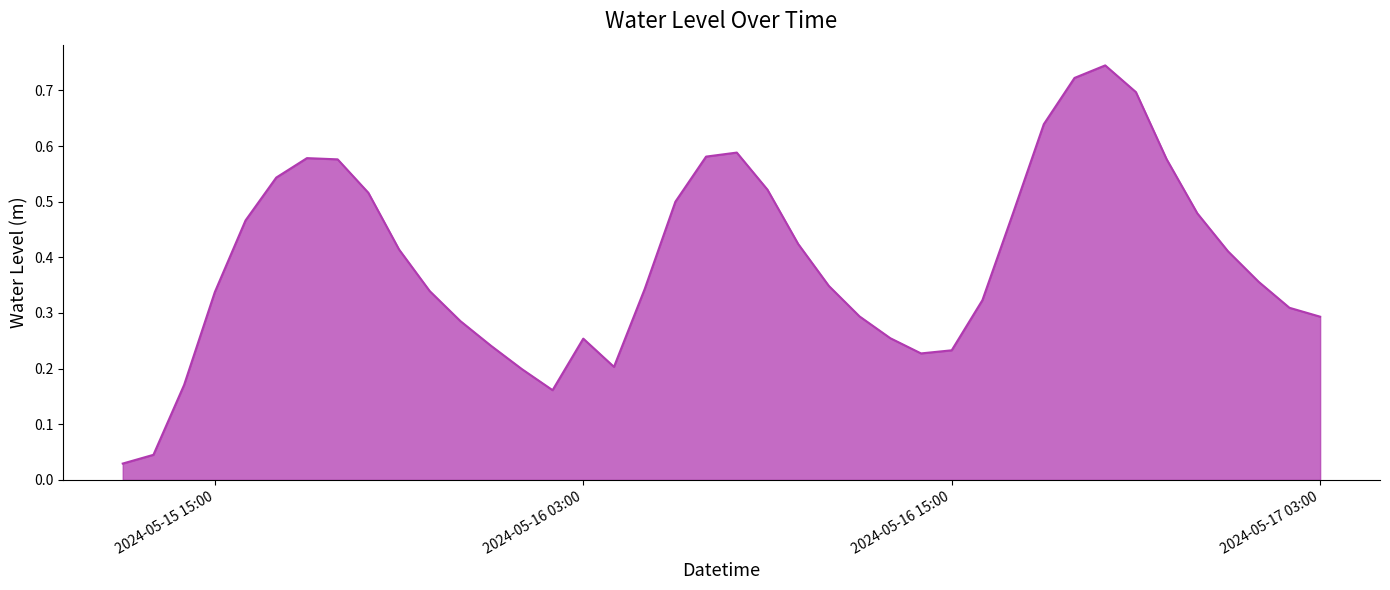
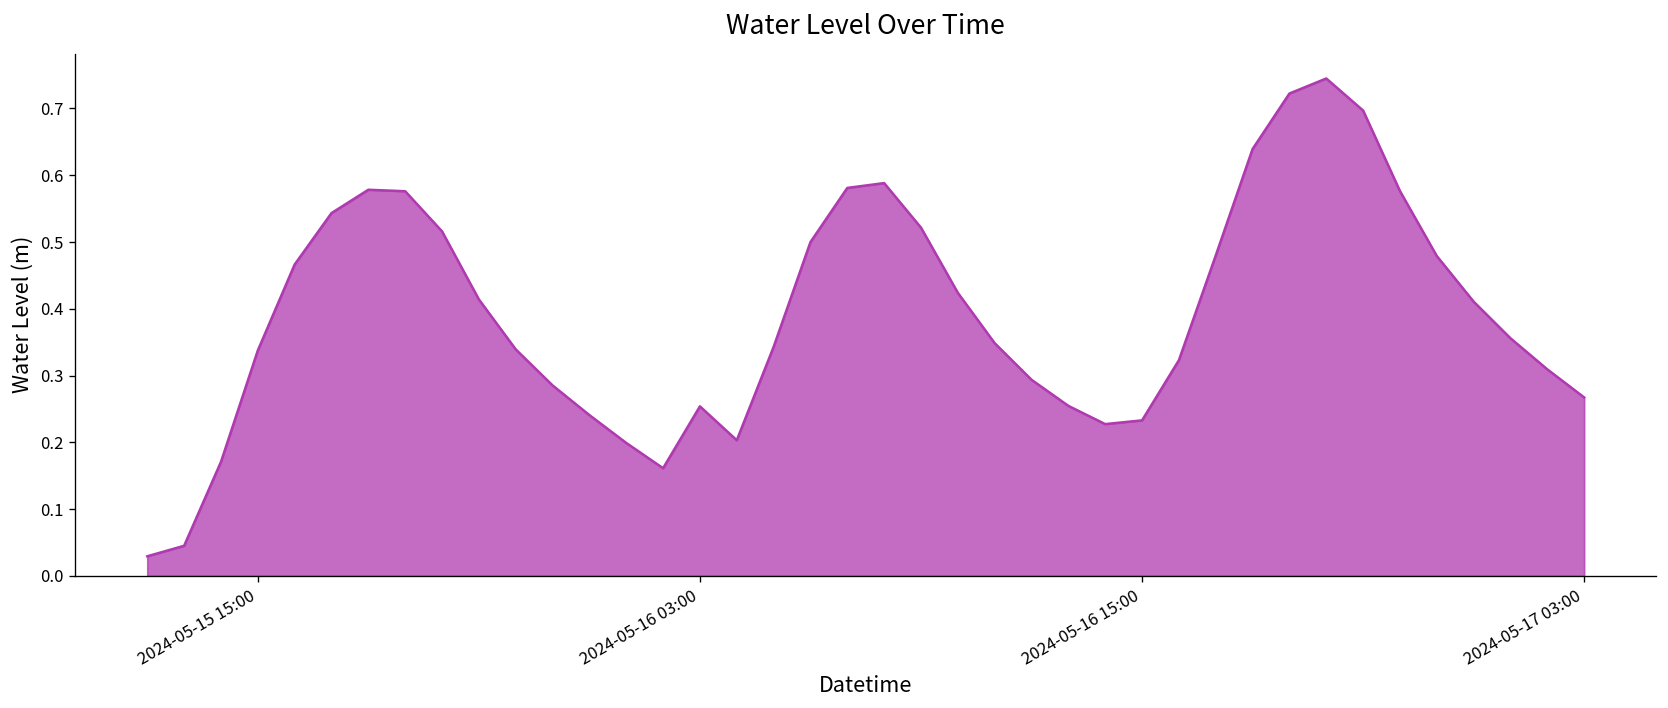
  {
    "2024-05-15 15:00": 0.34,
    "2024-05-16 03:00": 0.25,
    "2024-05-16 15:00": 0.23,
-   "2024-05-17 03:00": 0.29
+   "2024-05-17 03:00": 0.27
  }
